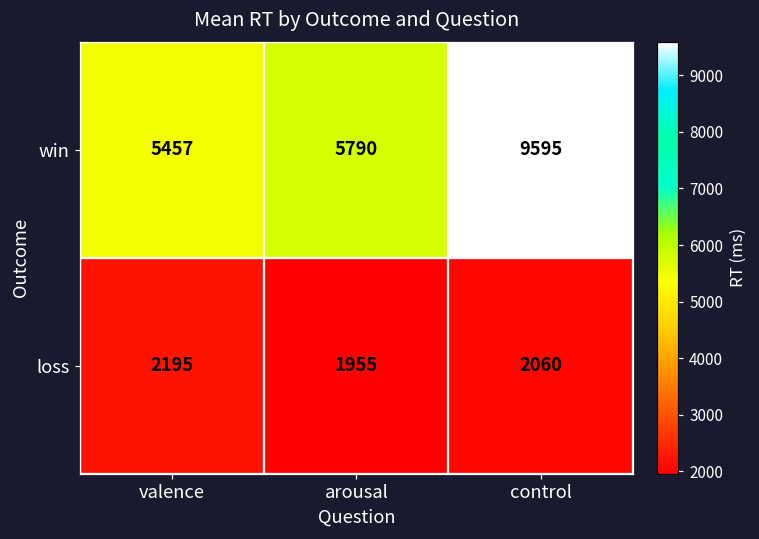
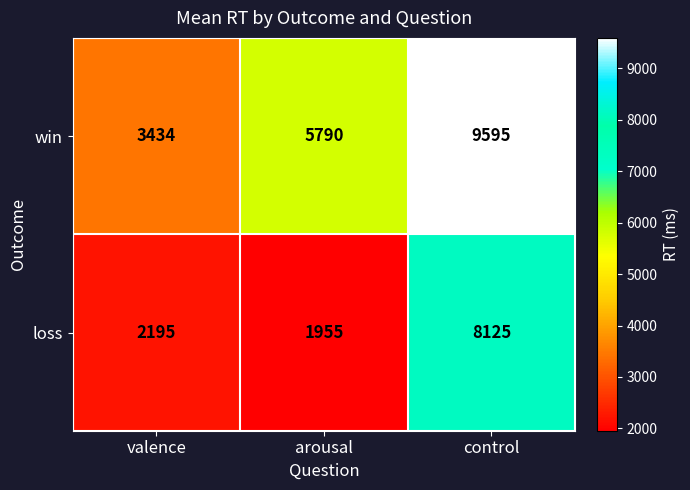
  {
    "win": {
-     "valence": 5457,
+     "valence": 3434,
      "arousal": 5790,
      "control": 9595
    },
    "loss": {
      "valence": 2195,
      "arousal": 1955,
-     "control": 2060
+     "control": 8125
    }
  }
